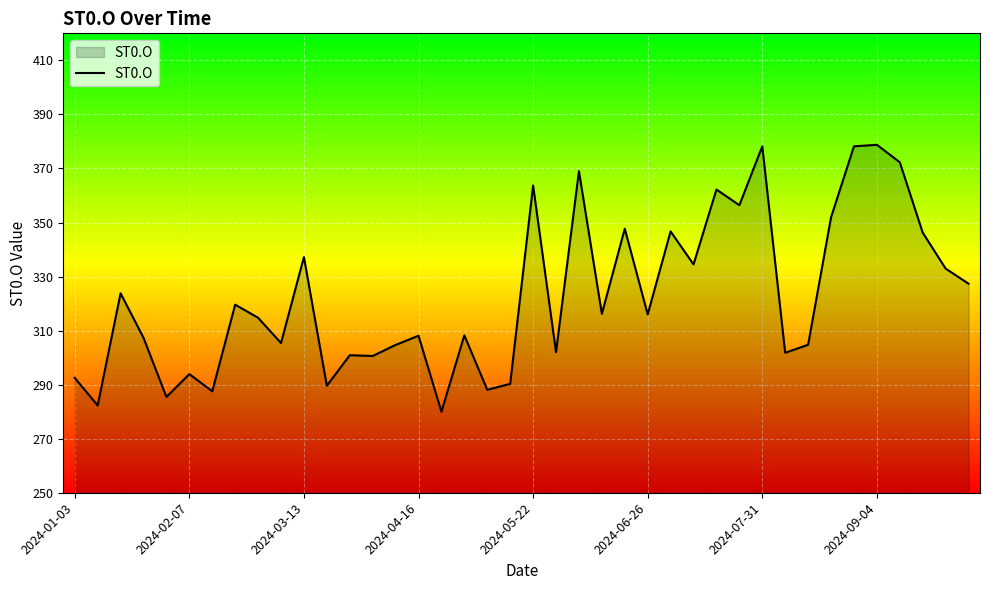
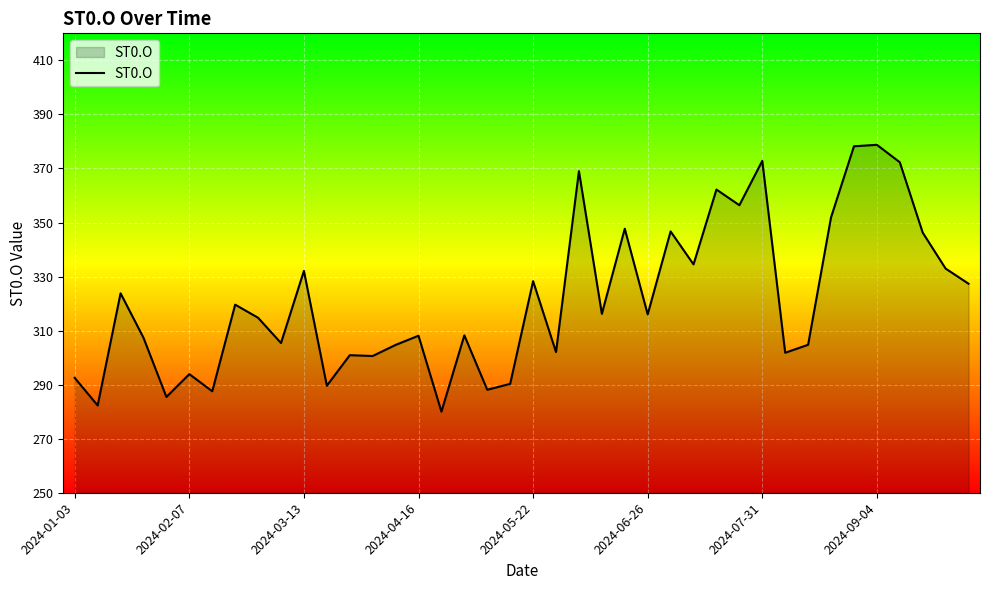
  {
    "2024-01-03": 293,
    "2024-02-07": 294,
-   "2024-03-13": 337,
+   "2024-03-13": 332,
    "2024-04-16": 308,
-   "2024-05-22": 364,
+   "2024-05-22": 328,
    "2024-06-26": 316,
-   "2024-07-31": 378,
+   "2024-07-31": 373,
    "2024-09-04": 379
  }
